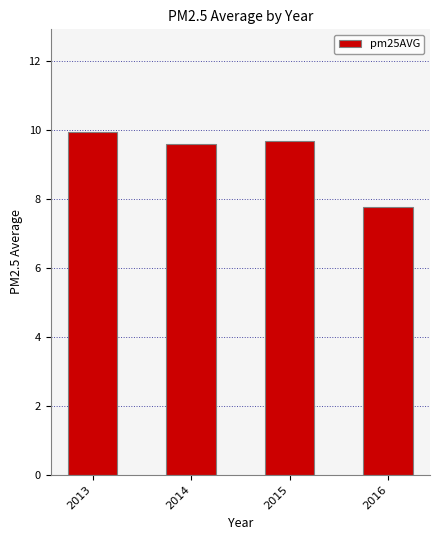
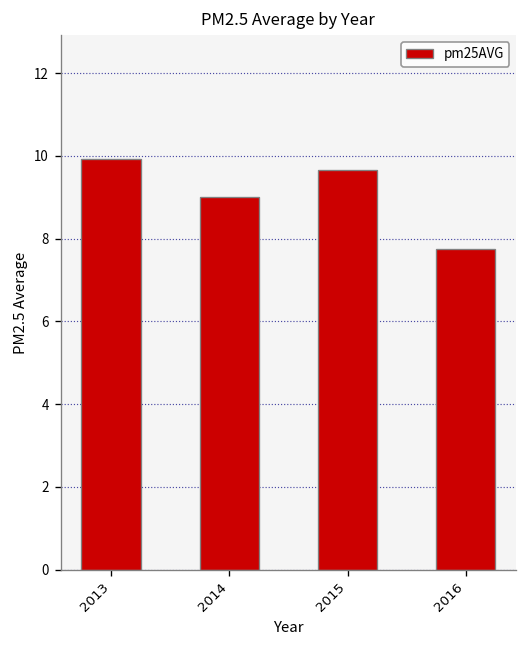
  {
    "2013": 9.9,
-   "2014": 9.6,
+   "2014": 9.0,
    "2015": 9.7,
    "2016": 7.8
  }
